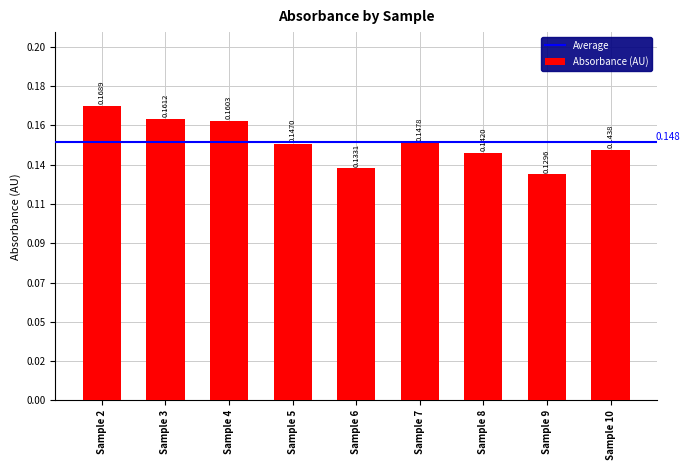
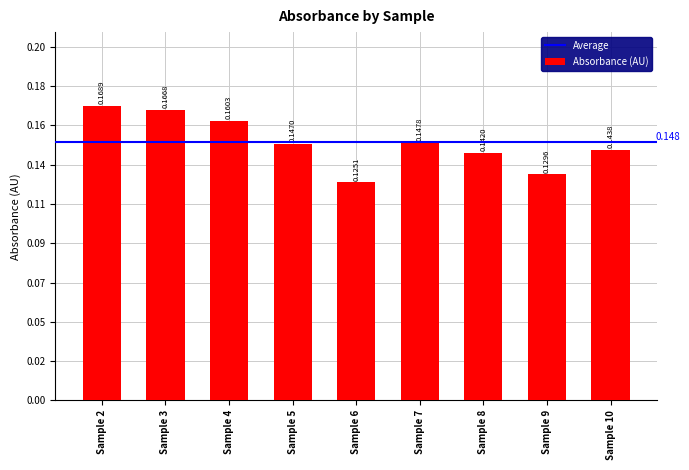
  {
    "Sample 2": 0.1689,
-   "Sample 3": 0.1612,
+   "Sample 3": 0.1668,
    "Sample 4": 0.1603,
    "Sample 5": 0.1470,
-   "Sample 6": 0.1331,
+   "Sample 6": 0.1251,
    "Sample 7": 0.1478,
    "Sample 8": 0.1420,
    "Sample 9": 0.1296,
    "Sample 10": 0.1438
  }
